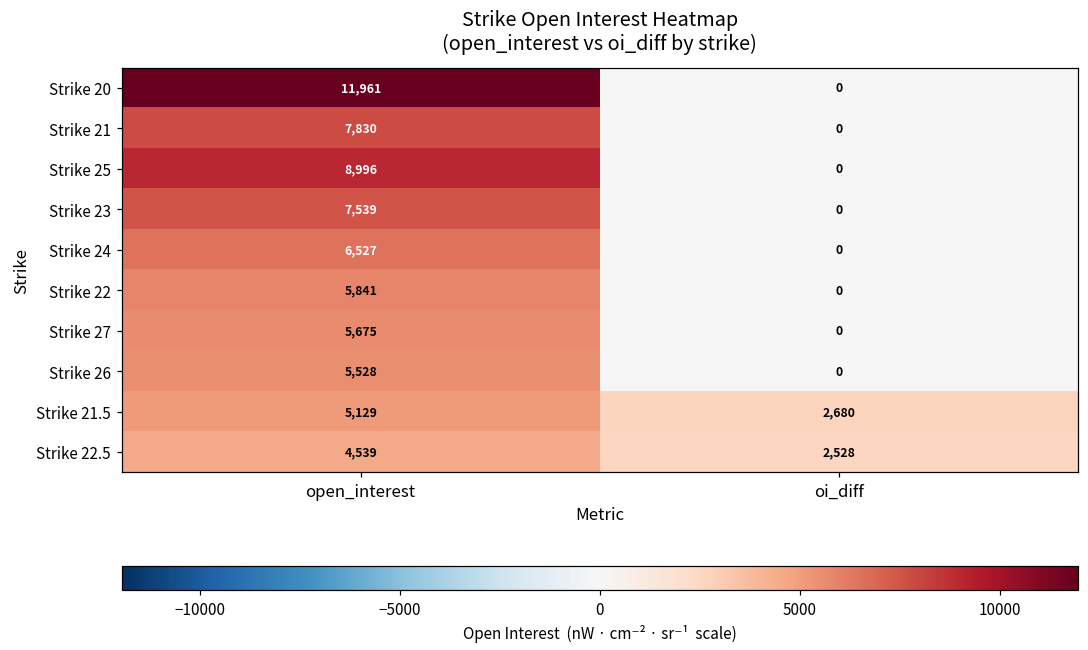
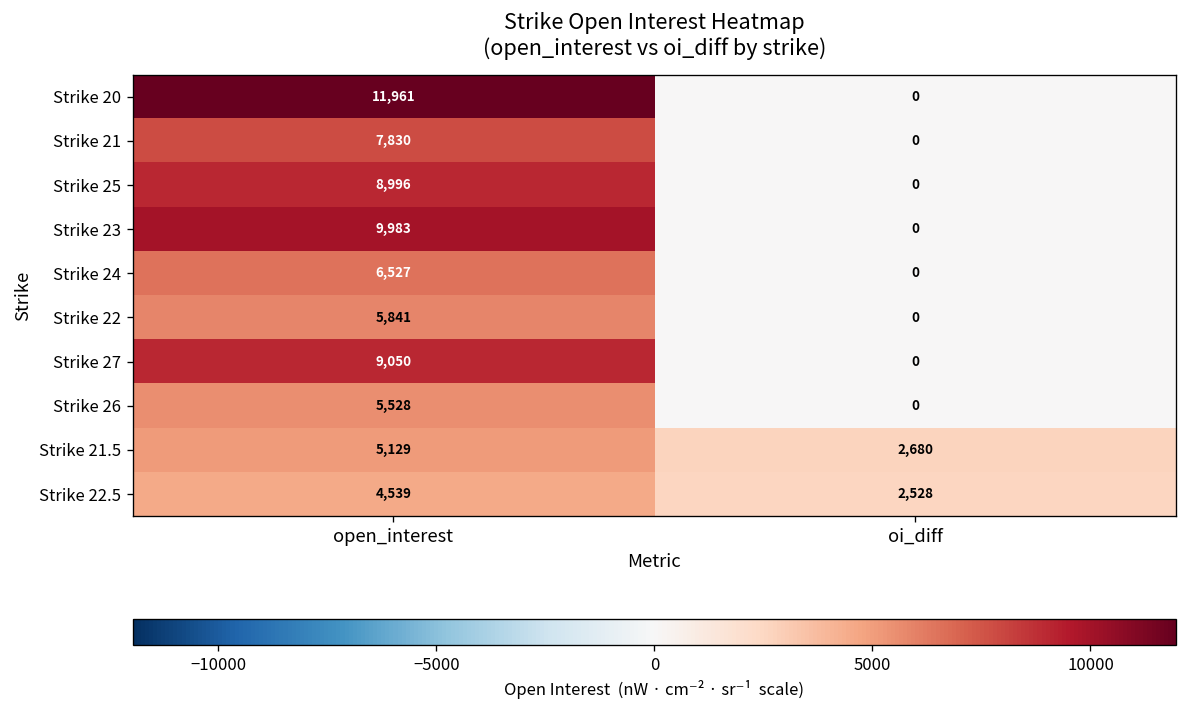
  {
    "Strike 20": {
      "open_interest": "11,961",
      "oi_diff": "0"
    },
    "Strike 21": {
      "open_interest": "7,830",
      "oi_diff": "0"
    },
    "Strike 25": {
      "open_interest": "8,996",
      "oi_diff": "0"
    },
    "Strike 23": {
-     "open_interest": "7,539",
+     "open_interest": "9,983",
      "oi_diff": "0"
    },
    "Strike 24": {
      "open_interest": "6,527",
      "oi_diff": "0"
    },
    "Strike 22": {
      "open_interest": "5,841",
      "oi_diff": "0"
    },
    "Strike 27": {
-     "open_interest": "5,675",
+     "open_interest": "9,050",
      "oi_diff": "0"
    },
    "Strike 26": {
      "open_interest": "5,528",
      "oi_diff": "0"
    },
    "Strike 21.5": {
      "open_interest": "5,129",
      "oi_diff": "2,680"
    },
    "Strike 22.5": {
      "open_interest": "4,539",
      "oi_diff": "2,528"
    }
  }
